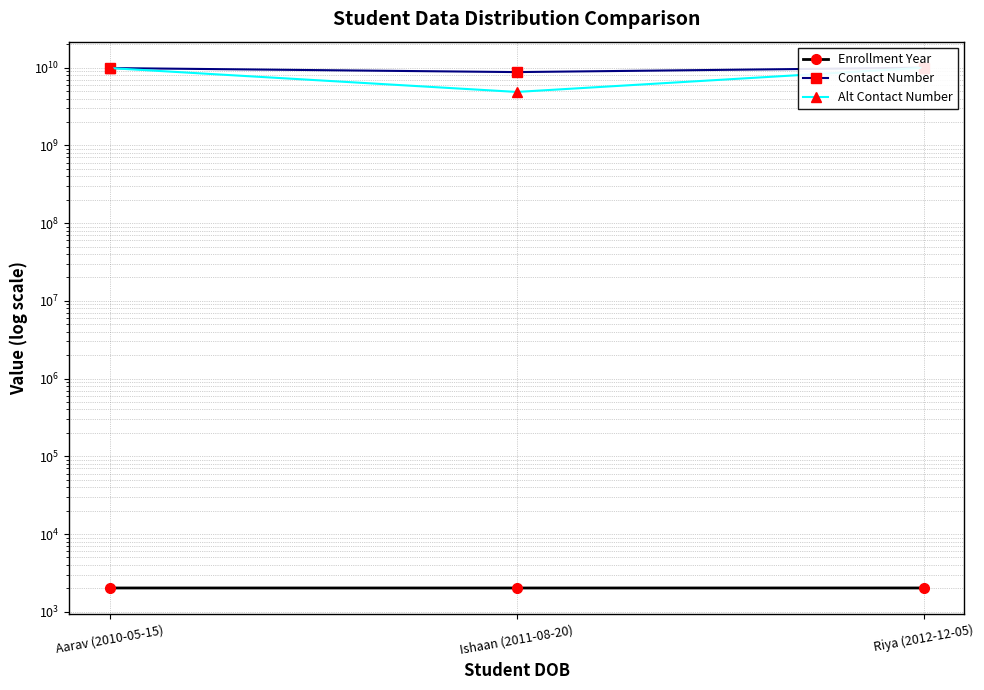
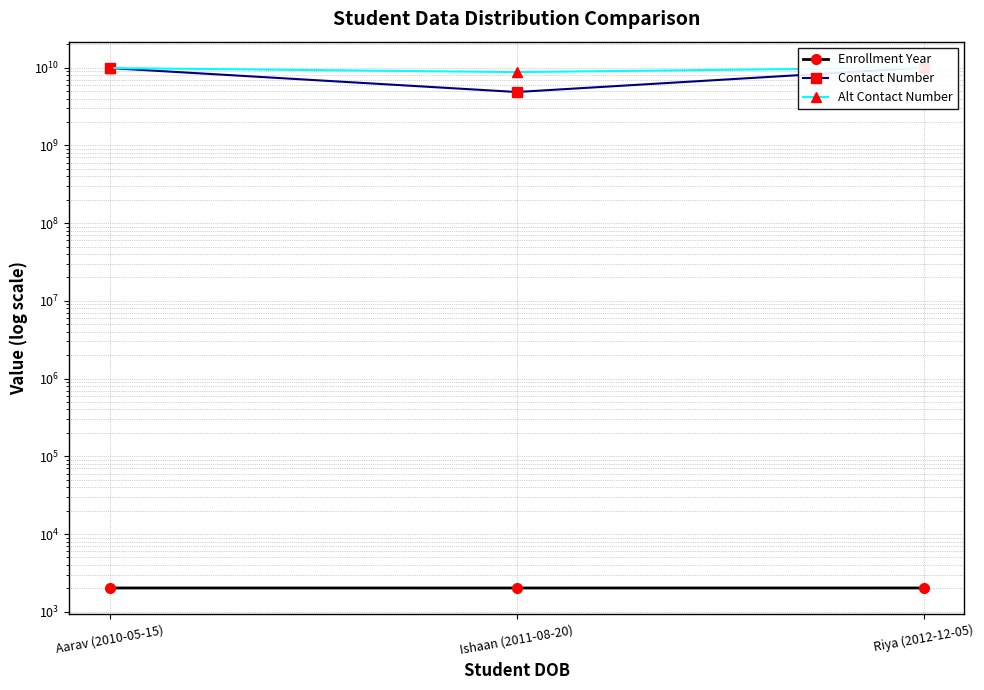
  {
    "Enrollment Year": {
      "Aarav (2010-05-15)": 2000,
      "Ishaan (2011-08-20)": 2000,
      "Riya (2012-12-05)": 2000
    },
    "Contact Number": {
-     "Ishaan (2011-08-20)": 9000000000
+     "Ishaan (2011-08-20)": 5000000000
    },
    "Alt Contact Number": {
-     "Ishaan (2011-08-20)": 5000000000
+     "Ishaan (2011-08-20)": 9000000000
    }
  }
